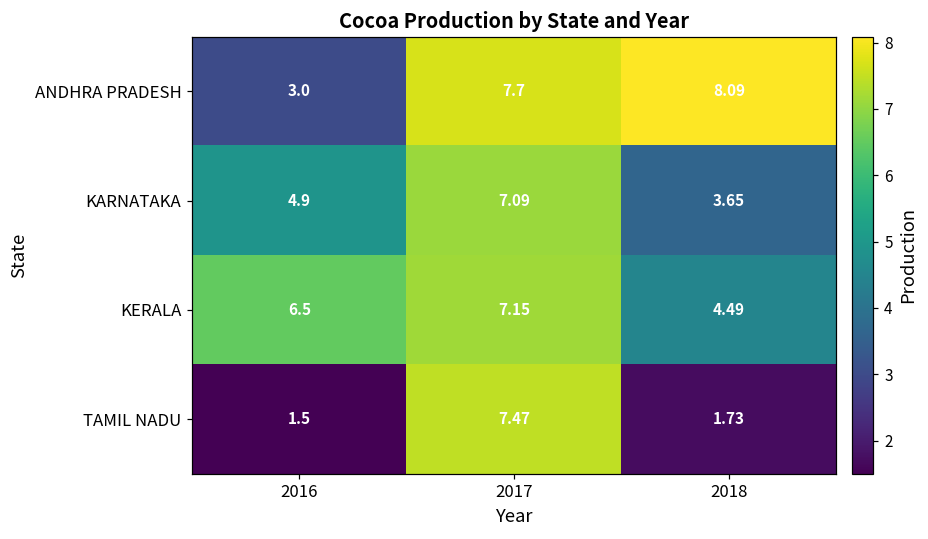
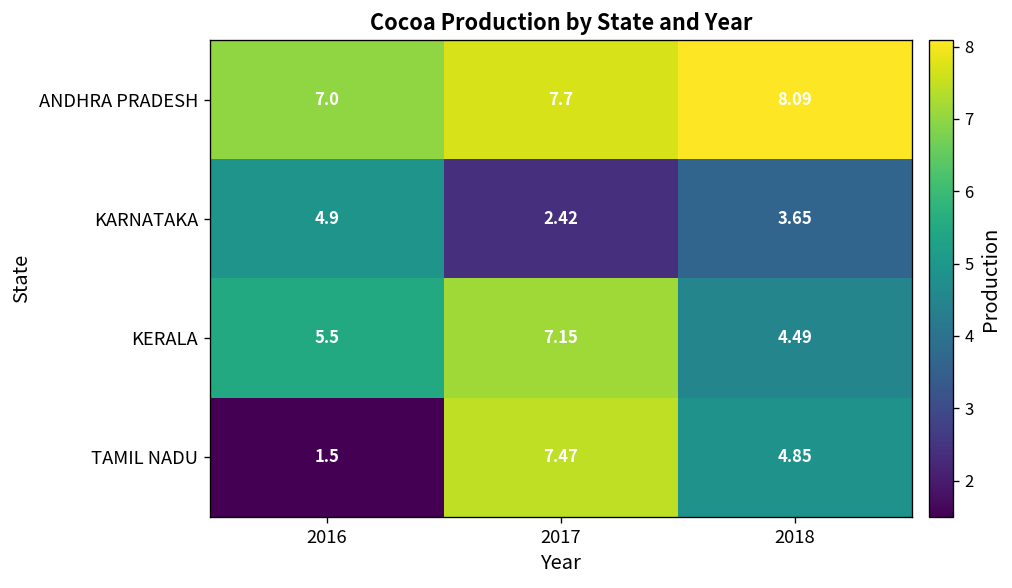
  {
    "ANDHRA PRADESH": {
-     "2016": 3.0,
+     "2016": 7.0,
      "2017": 7.7,
      "2018": 8.09
    },
    "KARNATAKA": {
      "2016": 4.9,
-     "2017": 7.09,
+     "2017": 2.42,
      "2018": 3.65
    },
    "KERALA": {
-     "2016": 6.5,
+     "2016": 5.5,
      "2017": 7.15,
      "2018": 4.49
    },
    "TAMIL NADU": {
      "2016": 1.5,
      "2017": 7.47,
-     "2018": 1.73
+     "2018": 4.85
    }
  }
